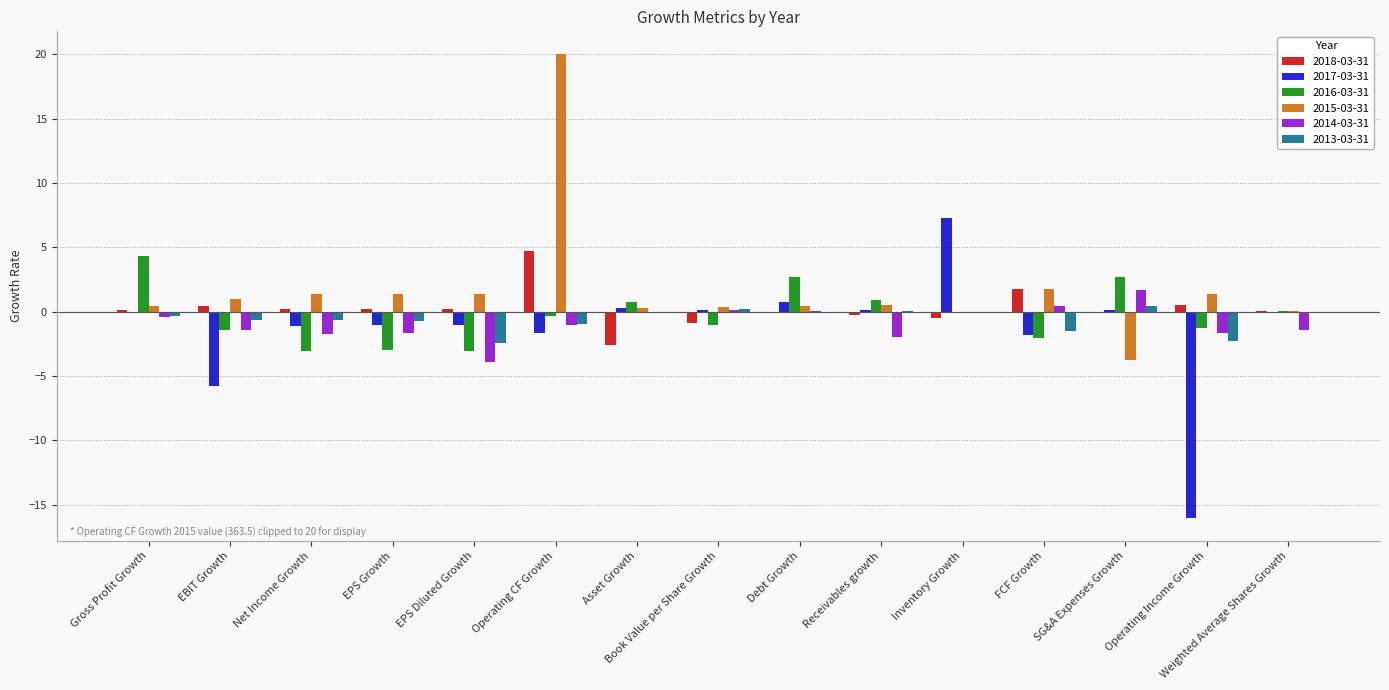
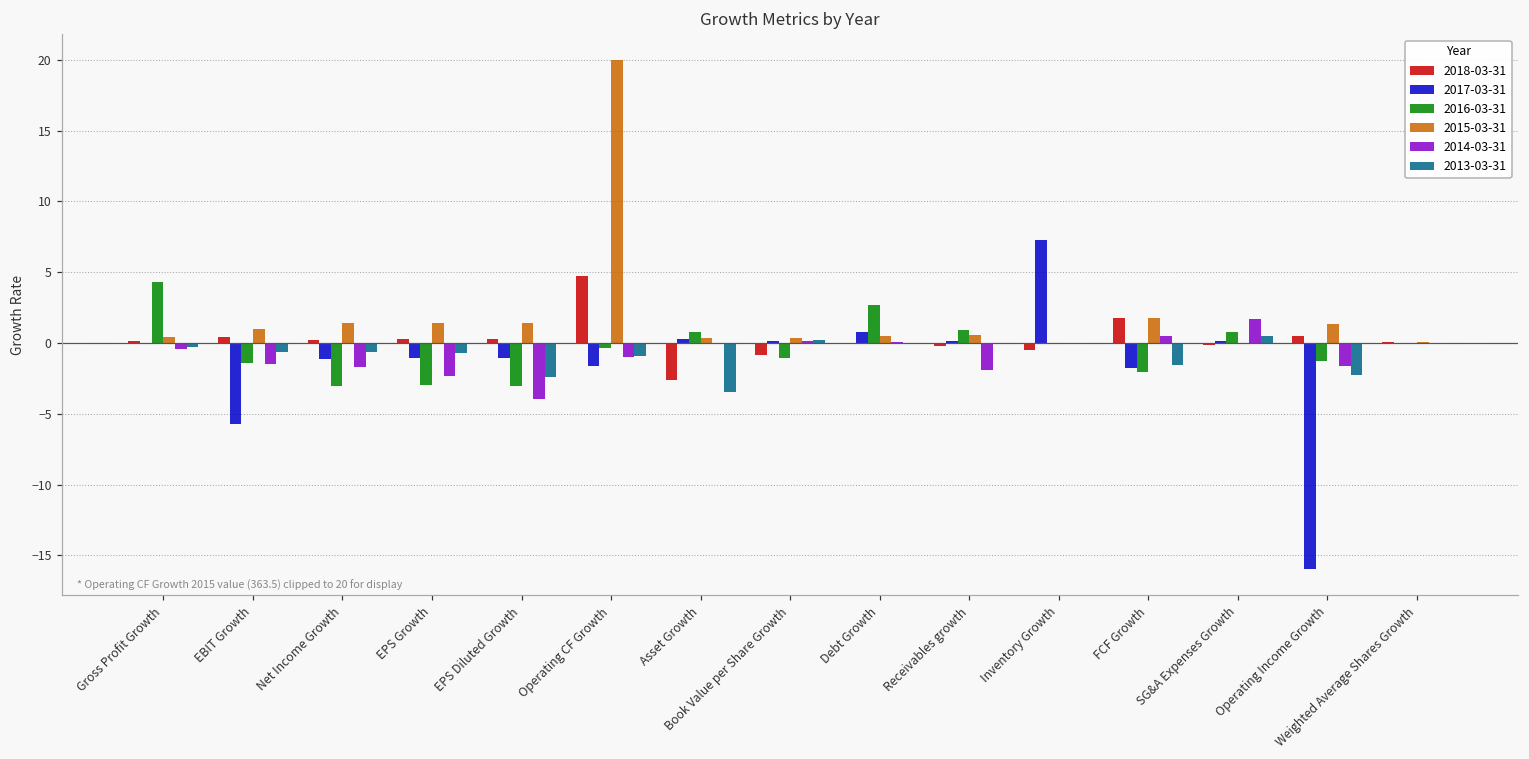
  {
    "2018-03-31": {
      "EBIT Growth": 0.4,
      "Net Income Growth": 0.2,
      "EPS Growth": 0.3,
      "EPS Diluted Growth": 0.3,
      "Operating CF Growth": 4.7,
      "Asset Growth": -2.6,
      "Book Value per Share Growth": -0.9,
      "Receivables growth": -0.2,
      "Inventory Growth": -0.5,
      "FCF Growth": 1.8,
      "Operating Income Growth": 0.5
    },
    "2017-03-31": {
      "EBIT Growth": -5.8,
      "Net Income Growth": -1.1,
      "EPS Growth": -1.1,
      "EPS Diluted Growth": -1.1,
      "Operating CF Growth": -1.6,
      "Asset Growth": 0.3,
      "Debt Growth": 0.8,
      "Inventory Growth": 7.3,
      "FCF Growth": -1.8,
      "Operating Income Growth": -16.0
    },
    "2016-03-31": {
      "Gross Profit Growth": 4.3,
      "EBIT Growth": -1.4,
      "Net Income Growth": -3.0,
      "EPS Growth": -3.0,
      "EPS Diluted Growth": -3.0,
      "Operating CF Growth": -0.4,
      "Asset Growth": 0.8,
      "Book Value per Share Growth": -1.0,
      "Debt Growth": 2.7,
      "Receivables growth": 0.9,
      "Inventory Growth": 0.0,
      "FCF Growth": -2.0,
-     "SG&A Expenses Growth": 2.7,
+     "SG&A Expenses Growth": 0.8,
      "Operating Income Growth": -1.3
    },
    "2015-03-31": {
      "Gross Profit Growth": 0.4,
      "EBIT Growth": 1.0,
      "Net Income Growth": 1.4,
      "EPS Growth": 1.4,
      "EPS Diluted Growth": 1.4,
      "Operating CF Growth": 20.0,
      "Asset Growth": 0.3,
      "Book Value per Share Growth": 0.3,
      "Debt Growth": 0.5,
      "Receivables growth": 0.5,
      "Inventory Growth": 0.0,
      "FCF Growth": 1.8,
-     "SG&A Expenses Growth": -3.8,
+     "SG&A Expenses Growth": 0.0,
      "Operating Income Growth": 1.4
    },
    "2014-03-31": {
      "Gross Profit Growth": -0.4,
      "EBIT Growth": -1.4,
      "Net Income Growth": -1.7,
-     "EPS Growth": -1.6,
+     "EPS Growth": -2.3,
      "EPS Diluted Growth": -3.9,
      "Operating CF Growth": -1.0,
      "Receivables growth": -1.9,
      "Inventory Growth": 0.0,
      "FCF Growth": 0.5,
      "SG&A Expenses Growth": 1.7,
      "Operating Income Growth": -1.6,
-     "Weighted Average Shares Growth": -1.4
+     "Weighted Average Shares Growth": -0.1
    },
    "2013-03-31": {
      "Gross Profit Growth": -0.3,
      "EBIT Growth": -0.6,
      "Net Income Growth": -0.6,
      "EPS Growth": -0.7,
      "EPS Diluted Growth": -2.4,
      "Operating CF Growth": -0.9,
-     "Asset Growth": -0.1,
+     "Asset Growth": -3.5,
      "Book Value per Share Growth": 0.2,
      "Inventory Growth": 0.0,
      "FCF Growth": -1.5,
      "SG&A Expenses Growth": 0.5,
      "Operating Income Growth": -2.3,
      "Weighted Average Shares Growth": 0.0
    }
  }
